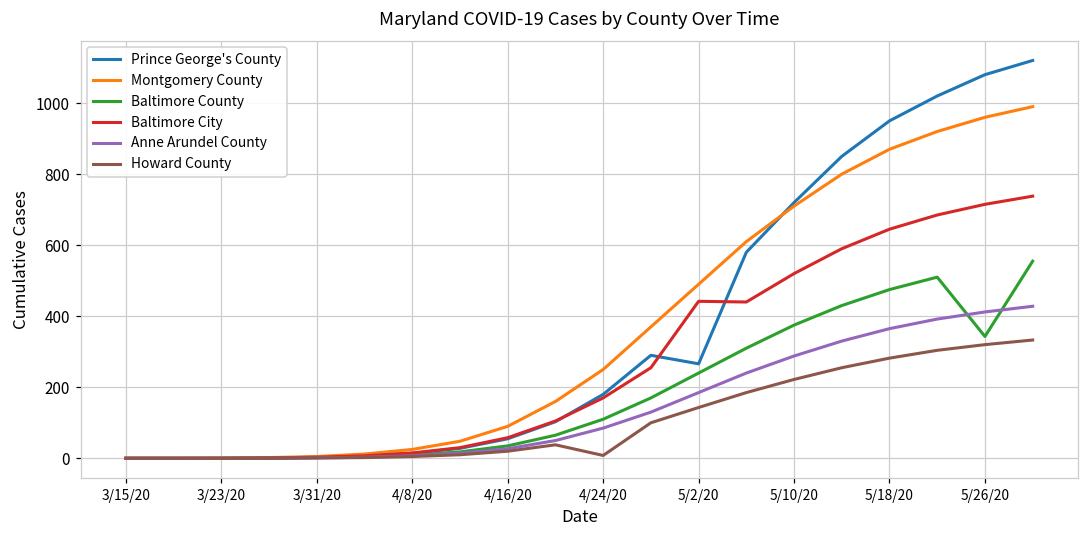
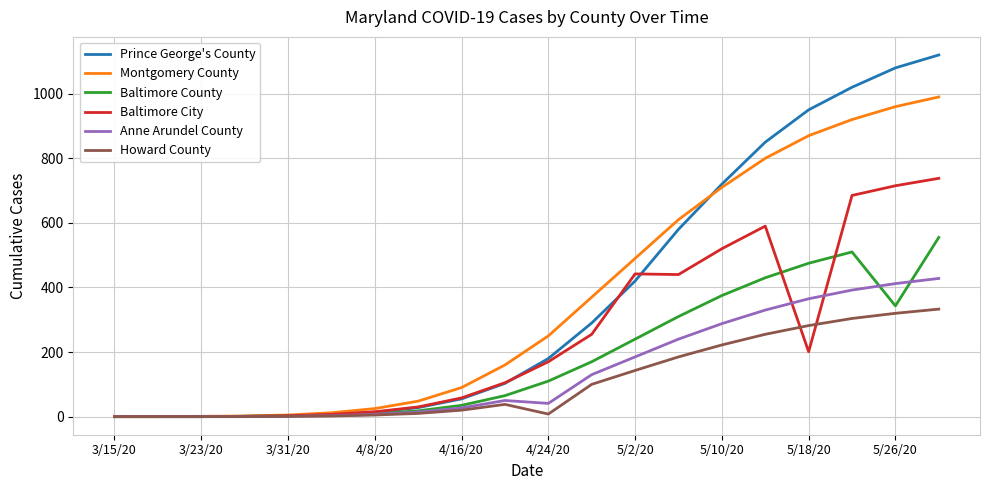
  {
    "Prince George's County": {
      "4/24/20": 180,
-     "5/2/20": 270,
+     "5/2/20": 420,
      "5/10/20": 720,
      "5/18/20": 950,
      "5/26/20": 1080
    },
    "Montgomery County": {
      "4/8/20": 30,
      "4/16/20": 90,
      "4/24/20": 250,
      "5/2/20": 490,
      "5/10/20": 710,
      "5/18/20": 870,
      "5/26/20": 960
    },
    "Baltimore County": {
      "4/16/20": 40,
      "4/24/20": 110,
      "5/2/20": 240,
      "5/10/20": 380,
      "5/18/20": 480,
      "5/26/20": 340
    },
    "Baltimore City": {
      "4/24/20": 170,
      "5/2/20": 440,
      "5/10/20": 520,
-     "5/18/20": 650,
+     "5/18/20": 200,
      "5/26/20": 720
    },
    "Anne Arundel County": {
-     "4/24/20": 90,
+     "4/24/20": 40,
      "5/2/20": 190,
      "5/10/20": 290,
      "5/18/20": 370,
      "5/26/20": 410
    },
    "Howard County": {
      "4/24/20": 10,
      "5/2/20": 140,
      "5/10/20": 220,
      "5/18/20": 280,
      "5/26/20": 320
    }
  }
